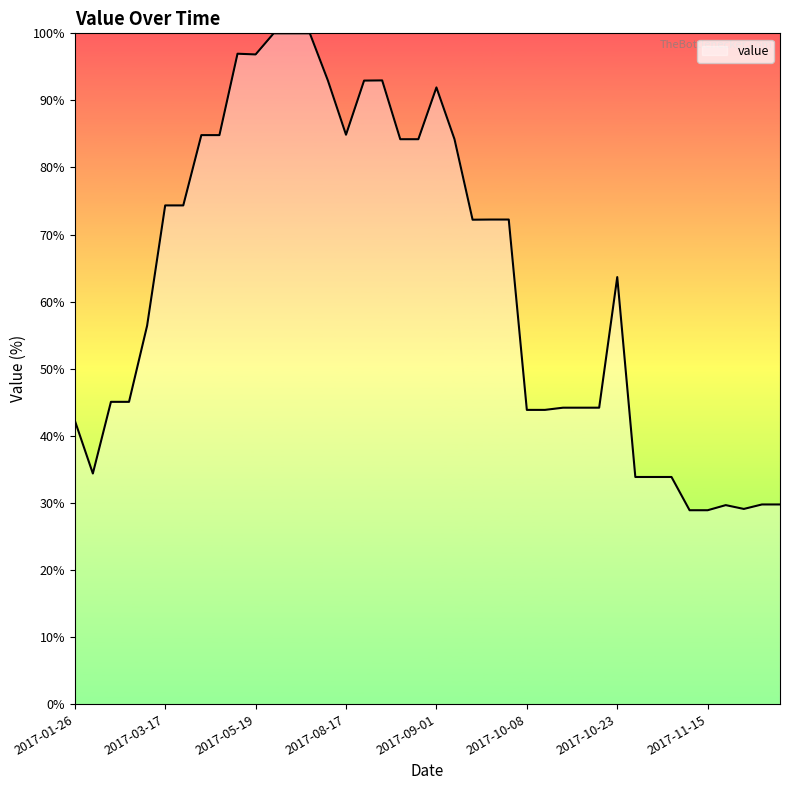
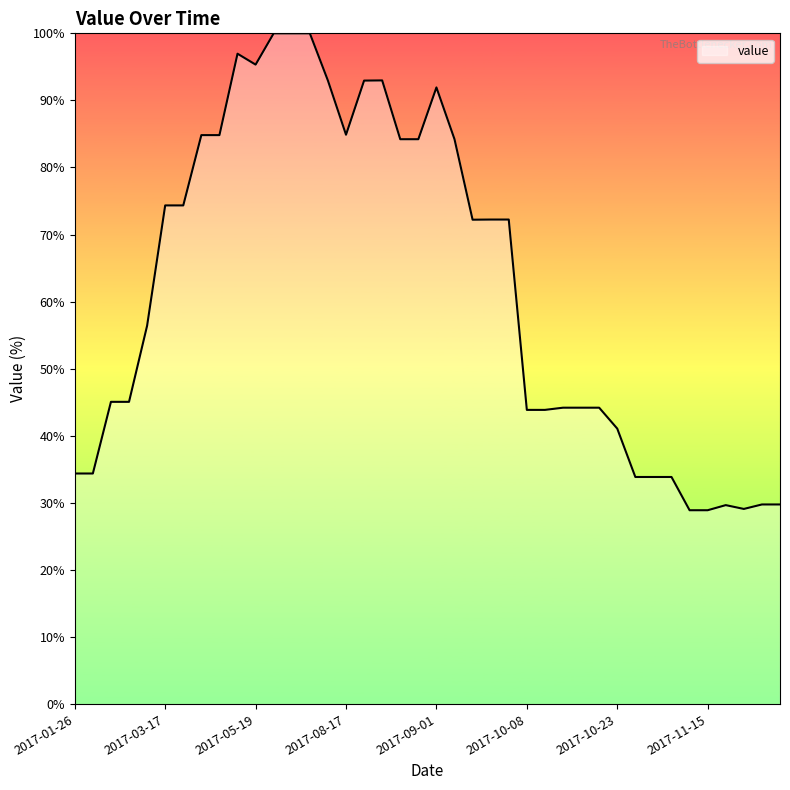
  {
-   "2017-01-26": "42%",
+   "2017-01-26": "34%",
    "2017-03-17": "74%",
-   "2017-05-19": "97%",
+   "2017-05-19": "95%",
    "2017-08-17": "85%",
    "2017-09-01": "92%",
    "2017-10-08": "44%",
-   "2017-10-23": "64%",
+   "2017-10-23": "41%",
    "2017-11-15": "29%"
  }
